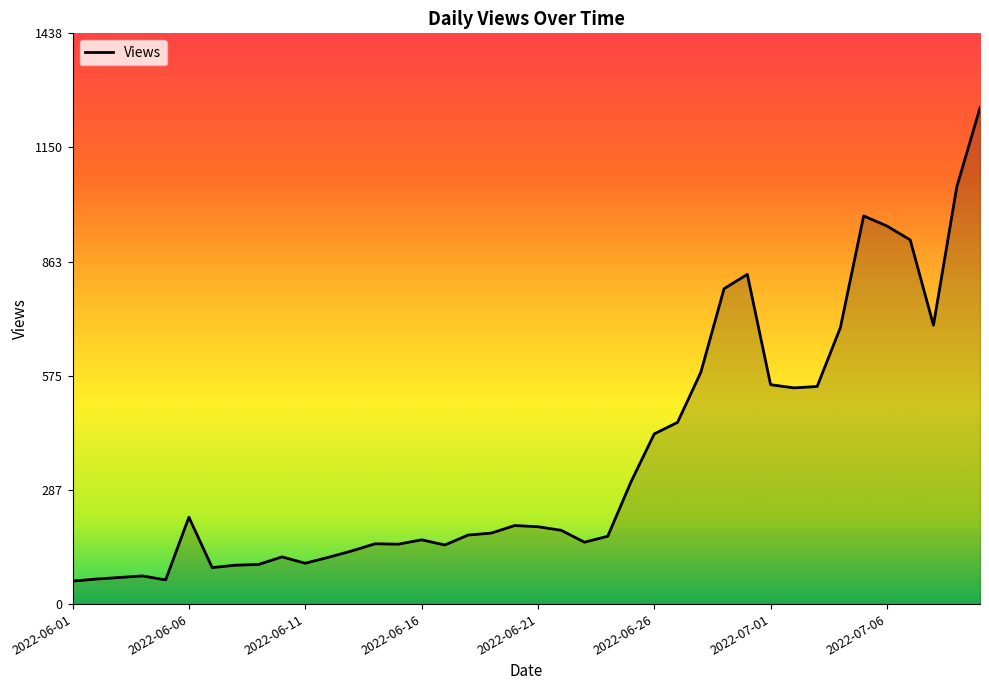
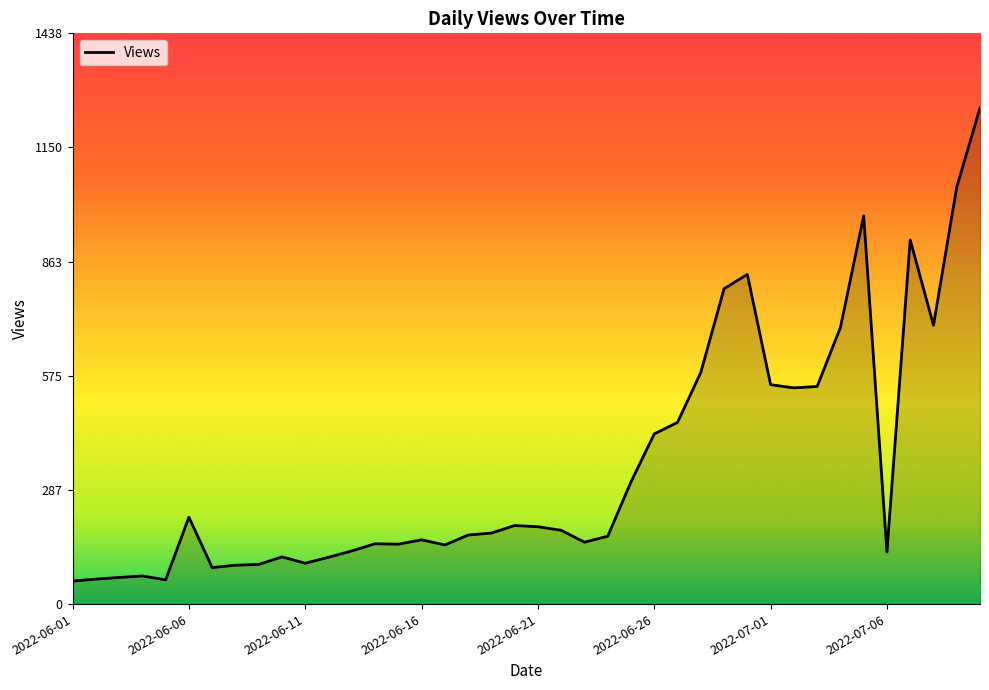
  {
    "2022-06-01": 60,
    "2022-06-06": 220,
    "2022-06-11": 100,
    "2022-06-16": 160,
    "2022-06-21": 200,
    "2022-06-26": 430,
    "2022-07-01": 550,
-   "2022-07-06": 950
+   "2022-07-06": 130
  }
